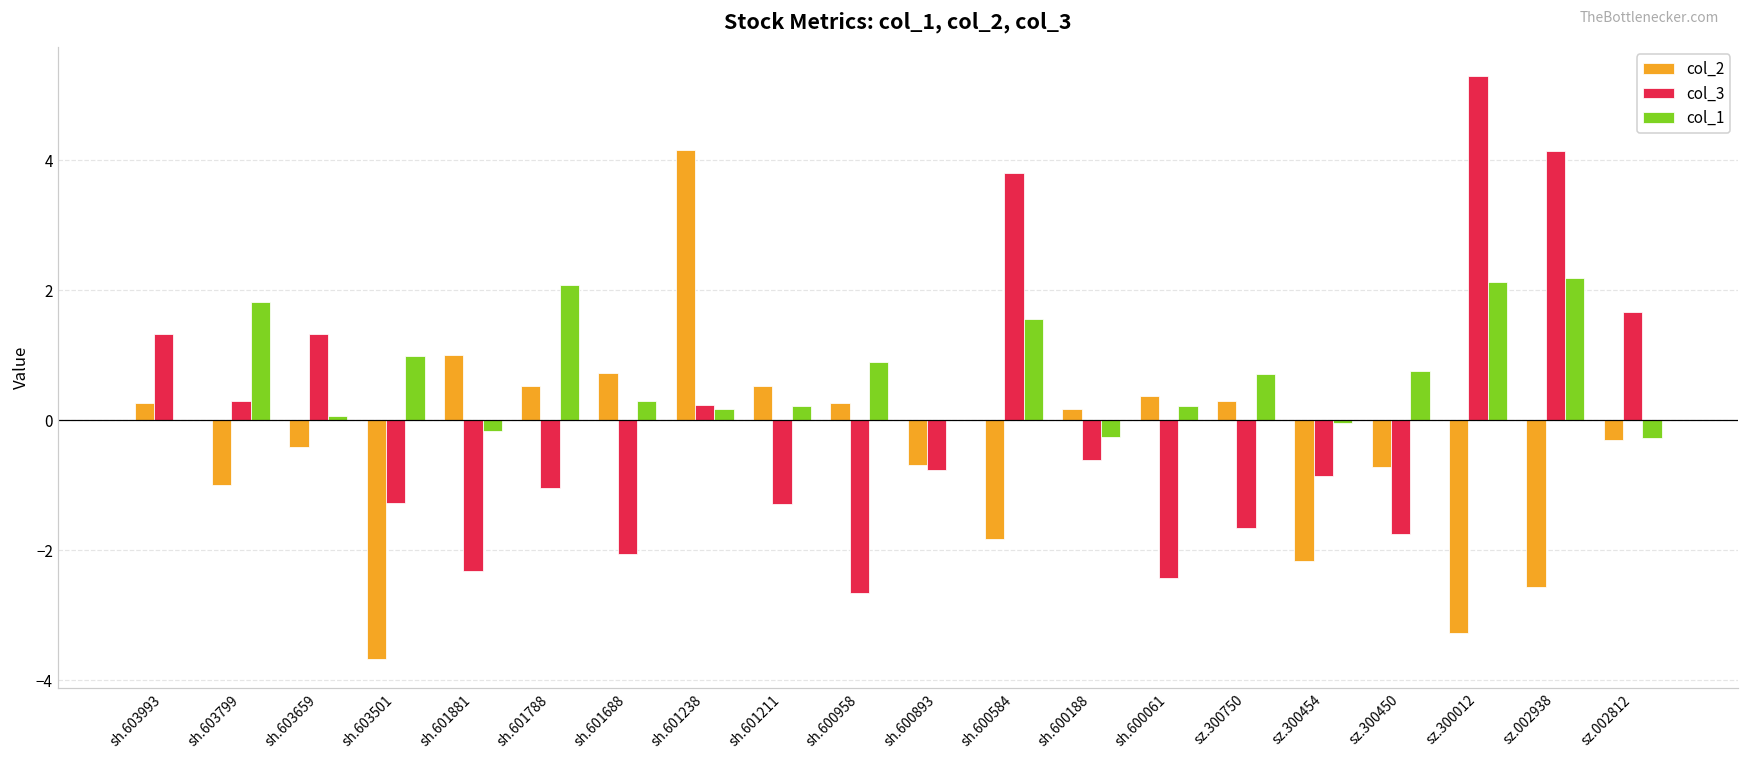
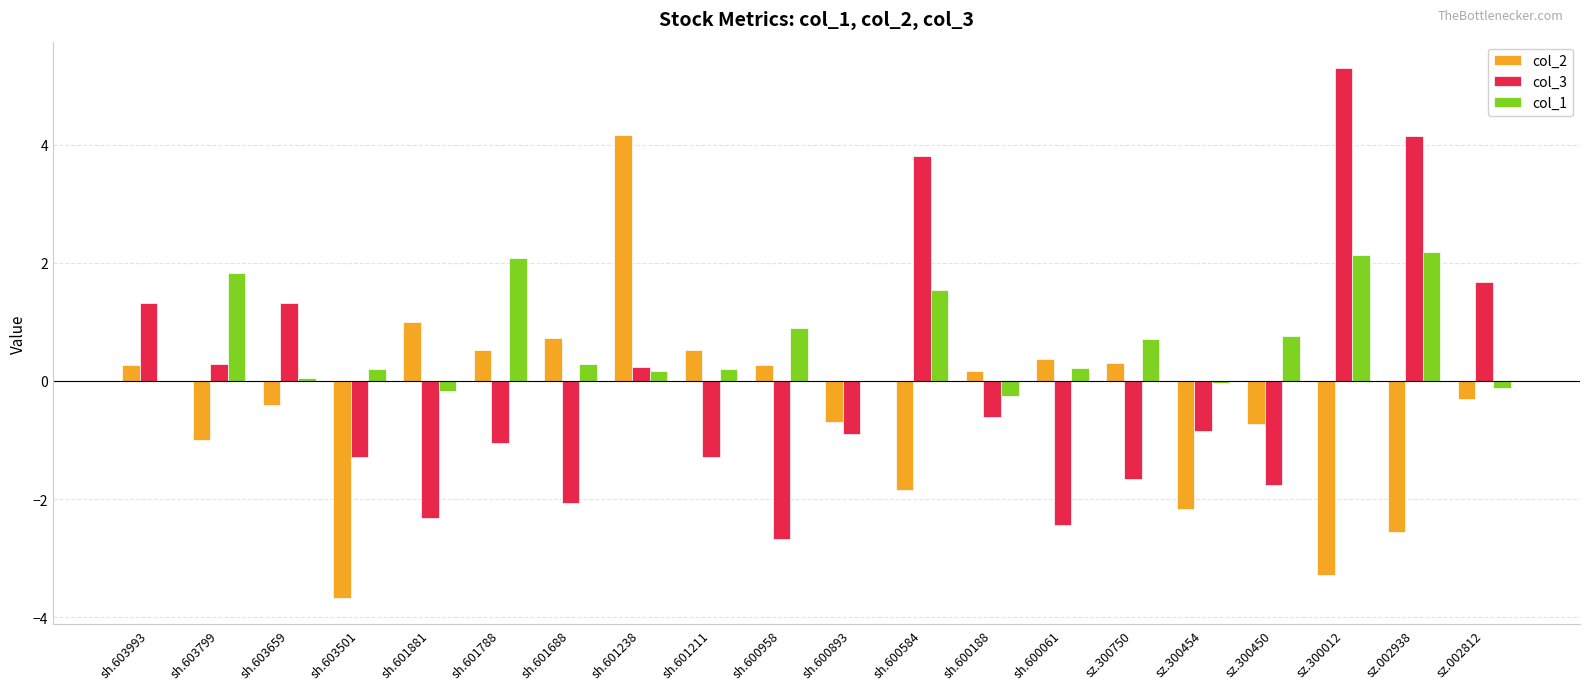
  {
    "col_2": {
      "sh.603993": 0.3,
      "sh.603799": -1.0,
      "sh.603659": -0.4,
      "sh.603501": -3.7,
      "sh.601881": 1.0,
      "sh.601788": 0.5,
      "sh.601688": 0.7,
      "sh.601238": 4.2,
      "sh.601211": 0.5,
      "sh.600958": 0.3,
      "sh.600893": -0.7,
      "sh.600584": -1.8,
      "sh.600188": 0.2,
      "sh.600061": 0.4,
      "sz.300750": 0.3,
      "sz.300454": -2.2,
      "sz.300450": -0.7,
      "sz.300012": -3.3,
      "sz.002938": -2.6,
      "sz.002812": -0.3
    },
    "col_3": {
      "sh.603993": 1.3,
      "sh.603799": 0.3,
      "sh.603659": 1.3,
      "sh.603501": -1.3,
      "sh.601881": -2.3,
      "sh.601788": -1.0,
      "sh.601688": -2.1,
      "sh.601238": 0.2,
      "sh.601211": -1.3,
      "sh.600958": -2.7,
-     "sh.600893": -0.8,
+     "sh.600893": -0.9,
      "sh.600584": 3.8,
      "sh.600188": -0.6,
      "sh.600061": -2.4,
      "sz.300750": -1.7,
      "sz.300454": -0.9,
      "sz.300450": -1.8,
      "sz.300012": 5.3,
      "sz.002938": 4.1,
      "sz.002812": 1.7
    },
    "col_1": {
      "sh.603993": 0.0,
      "sh.603799": 1.8,
      "sh.603659": 0.1,
-     "sh.603501": 1.0,
+     "sh.603501": 0.2,
      "sh.601881": -0.2,
      "sh.601788": 2.1,
      "sh.601688": 0.3,
      "sh.601238": 0.2,
      "sh.601211": 0.2,
      "sh.600958": 0.9,
      "sh.600893": 0.0,
      "sh.600584": 1.5,
      "sh.600188": -0.3,
      "sh.600061": 0.2,
      "sz.300750": 0.7,
      "sz.300454": 0.0,
      "sz.300450": 0.8,
      "sz.300012": 2.1,
      "sz.002938": 2.2,
-     "sz.002812": -0.3
+     "sz.002812": -0.1
    }
  }
